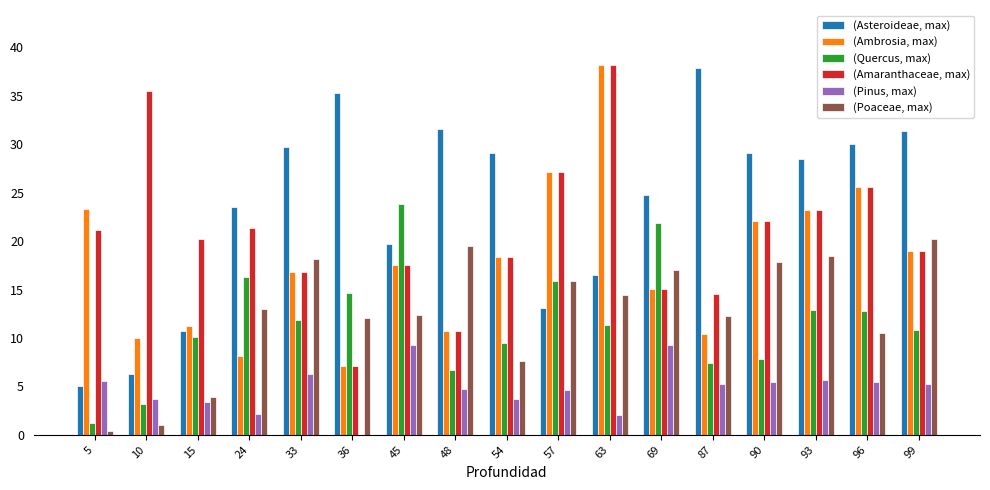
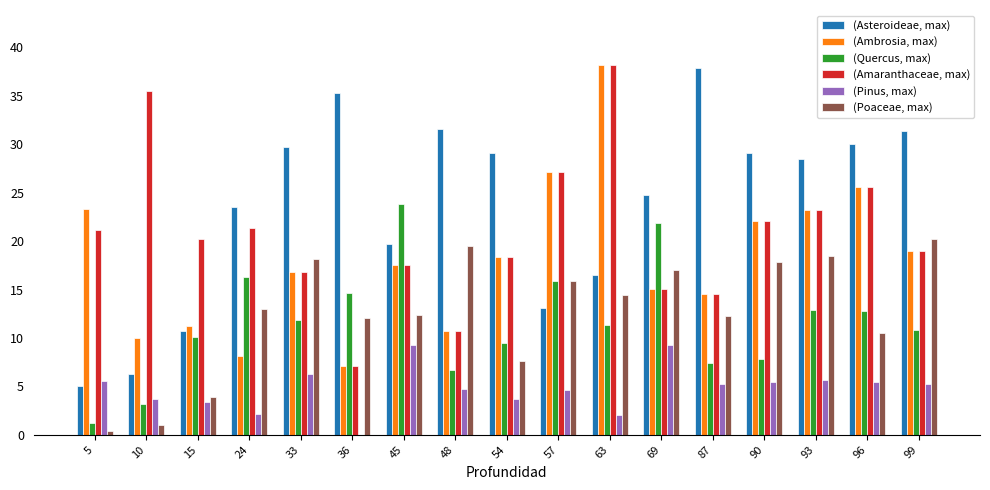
  {
    "(Asteroideae, max)": {
      "5": 5,
      "10": 6,
      "15": 11,
      "24": 23,
      "33": 30,
      "36": 35,
      "45": 20,
      "48": 32,
      "54": 29,
      "57": 13,
      "63": 16,
      "69": 25,
      "87": 38,
      "90": 29,
      "93": 29,
      "96": 30,
      "99": 31
    },
    "(Ambrosia, max)": {
      "5": 23,
      "10": 10,
      "15": 11,
      "24": 8,
      "33": 17,
      "36": 7,
      "45": 18,
      "48": 11,
      "54": 18,
      "57": 27,
      "63": 38,
      "69": 15,
-     "87": 10,
+     "87": 14,
      "90": 22,
      "93": 23,
      "96": 26,
      "99": 19
    },
    "(Quercus, max)": {
      "5": 1,
      "10": 3,
      "15": 10,
      "24": 16,
      "33": 12,
      "36": 15,
      "45": 24,
      "48": 7,
      "54": 10,
      "57": 16,
      "63": 11,
      "69": 22,
      "87": 7,
      "90": 8,
      "93": 13,
      "96": 13,
      "99": 11
    },
    "(Amaranthaceae, max)": {
      "5": 21,
      "10": 35,
      "15": 20,
      "24": 21,
      "33": 17,
      "36": 7,
      "45": 18,
      "48": 11,
      "54": 18,
      "57": 27,
      "63": 38,
      "69": 15,
      "87": 14,
      "90": 22,
      "93": 23,
      "96": 26,
      "99": 19
    },
    "(Pinus, max)": {
      "5": 6,
      "10": 4,
      "15": 3,
      "24": 2,
      "33": 6,
      "36": 0,
      "45": 9,
      "48": 5,
      "54": 4,
      "57": 5,
      "63": 2,
      "69": 9,
      "87": 5,
      "90": 5,
      "93": 6,
      "96": 5,
      "99": 5
    },
    "(Poaceae, max)": {
      "5": 0,
      "10": 1,
      "15": 4,
      "24": 13,
      "33": 18,
      "36": 12,
      "45": 12,
      "48": 19,
      "54": 8,
      "57": 16,
      "63": 14,
      "69": 17,
      "87": 12,
      "90": 18,
      "93": 18,
      "96": 11,
      "99": 20
    }
  }
